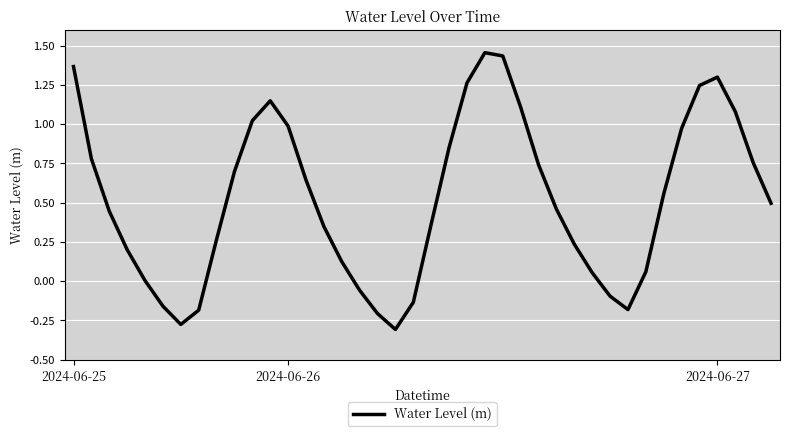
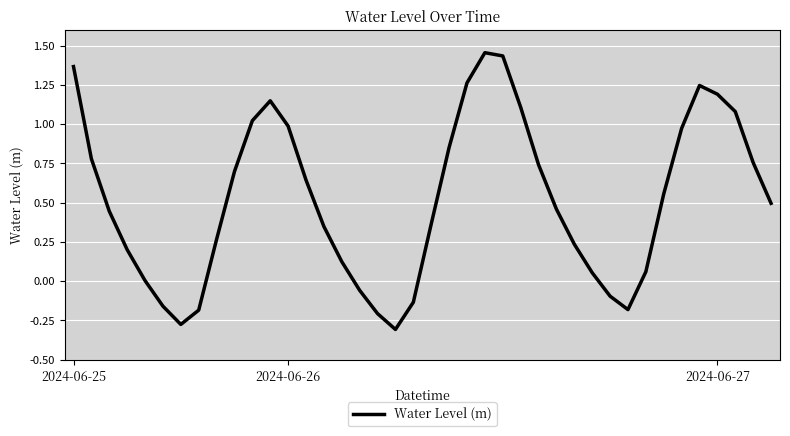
  {
    "2024-06-25": 1.37,
    "2024-06-26": 0.99,
-   "2024-06-27": 1.30
+   "2024-06-27": 1.19
  }
